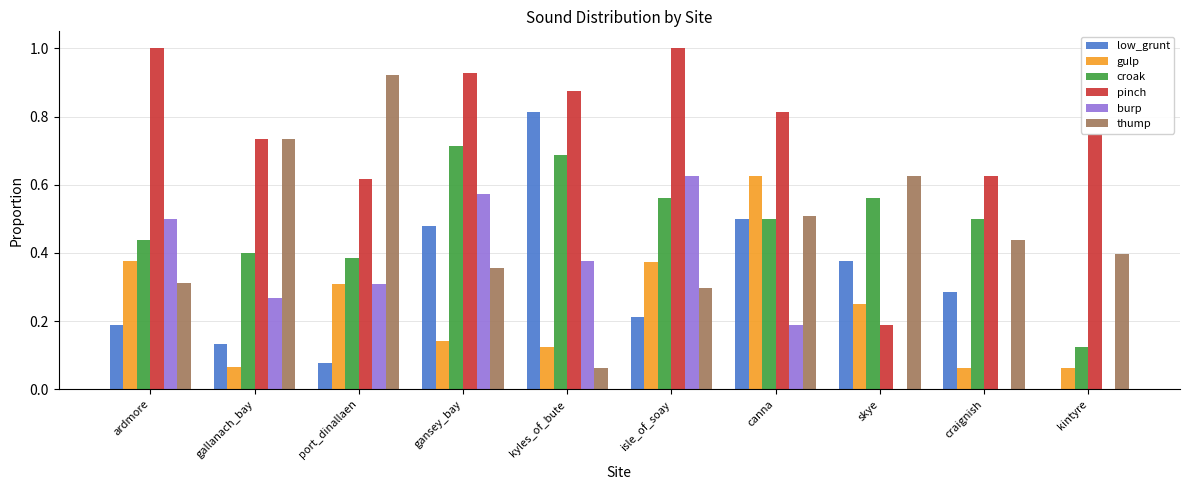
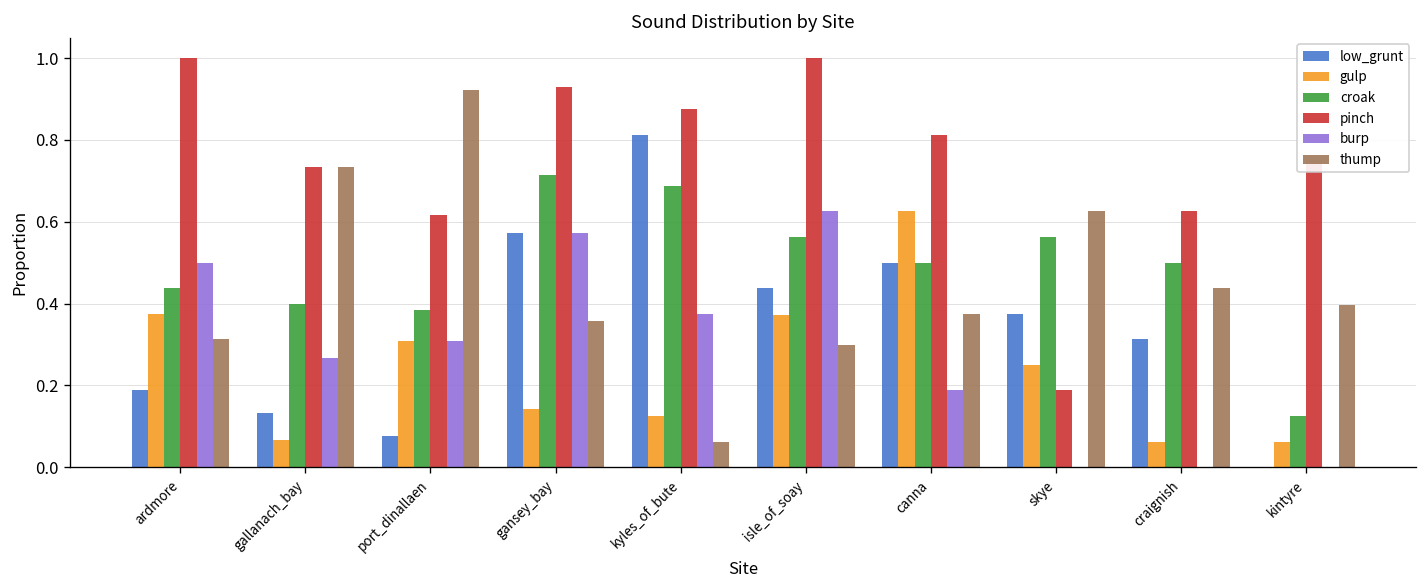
  {
    "low_grunt": {
      "ardmore": 0.19,
      "gallanach_bay": 0.13,
      "port_dinallaen": 0.08,
-     "gansey_bay": 0.48,
+     "gansey_bay": 0.57,
      "kyles_of_bute": 0.81,
-     "isle_of_soay": 0.21,
+     "isle_of_soay": 0.44,
      "canna": 0.50,
      "skye": 0.38,
-     "craignish": 0.29,
+     "craignish": 0.31,
      "kintyre": 0.00
    },
    "gulp": {
      "ardmore": 0.38,
      "gallanach_bay": 0.07,
      "port_dinallaen": 0.31,
      "gansey_bay": 0.14,
      "kyles_of_bute": 0.13,
      "isle_of_soay": 0.37,
      "canna": 0.63,
      "skye": 0.25,
      "craignish": 0.06,
      "kintyre": 0.06
    },
    "croak": {
      "ardmore": 0.44,
      "gallanach_bay": 0.40,
      "port_dinallaen": 0.38,
      "gansey_bay": 0.71,
      "kyles_of_bute": 0.69,
      "isle_of_soay": 0.56,
      "canna": 0.50,
      "skye": 0.56,
      "craignish": 0.50,
      "kintyre": 0.13
    },
    "pinch": {
      "ardmore": 1.00,
      "gallanach_bay": 0.73,
      "port_dinallaen": 0.62,
      "gansey_bay": 0.93,
      "kyles_of_bute": 0.88,
      "isle_of_soay": 1.00,
      "canna": 0.81,
      "skye": 0.19,
      "craignish": 0.63
    },
    "burp": {
      "ardmore": 0.50,
      "gallanach_bay": 0.27,
      "port_dinallaen": 0.31,
      "gansey_bay": 0.57,
      "kyles_of_bute": 0.38,
      "isle_of_soay": 0.63,
      "canna": 0.19,
      "skye": 0.00,
      "craignish": 0.00,
      "kintyre": 0.00
    },
    "thump": {
      "ardmore": 0.31,
      "gallanach_bay": 0.73,
      "port_dinallaen": 0.92,
      "gansey_bay": 0.36,
      "kyles_of_bute": 0.06,
      "isle_of_soay": 0.30,
-     "canna": 0.51,
+     "canna": 0.38,
      "skye": 0.63,
      "craignish": 0.44,
      "kintyre": 0.40
    }
  }
